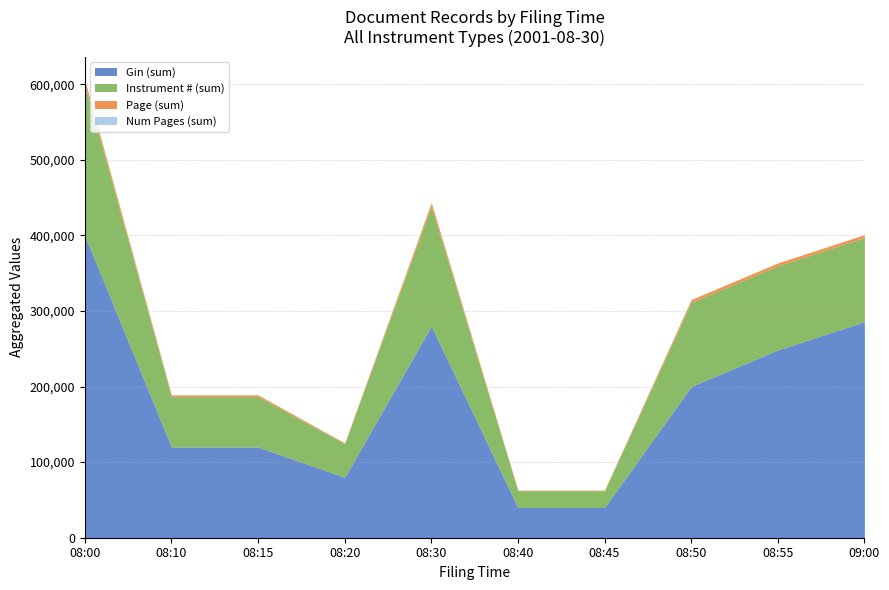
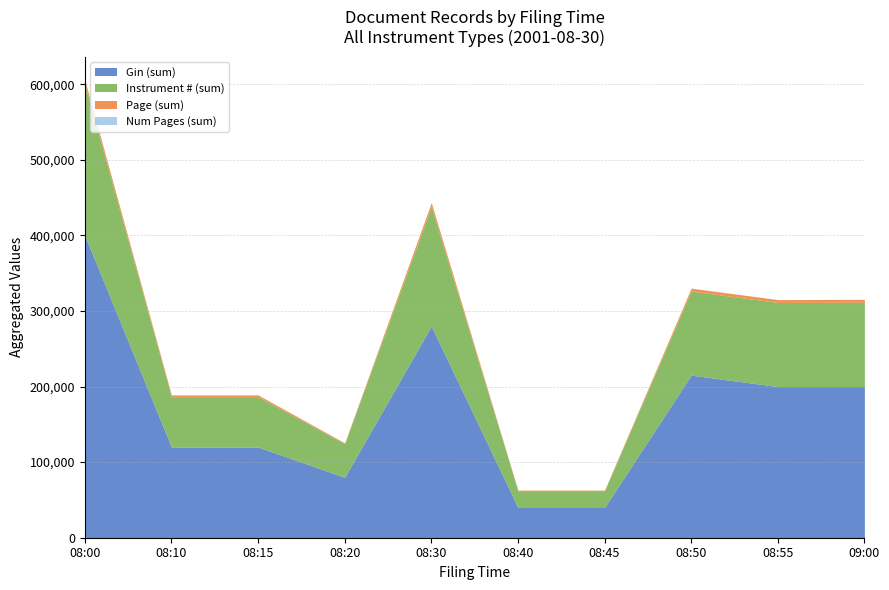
  {
    "Gin (sum)": {
      "08:00": "400,000",
      "08:10": "120,000",
      "08:15": "120,000",
      "08:20": "80,000",
      "08:30": "280,000",
      "08:40": "40,000",
      "08:45": "40,000",
-     "08:50": "200,000",
-     "08:55": "250,000",
-     "09:00": "290,000"
+     "08:50": "220,000",
+     "08:55": "200,000",
+     "09:00": "200,000"
    },
    "Instrument # (sum)": {
      "08:00": "200,000",
      "08:30": "160,000",
      "08:50": "110,000",
      "08:55": "110,000",
      "09:00": "110,000"
    },
    "Num Pages (sum)": {
      "08:00": "10,000",
      "08:30": "10,000",
      "08:50": "0",
      "08:55": "0",
      "09:00": "0"
    }
  }
